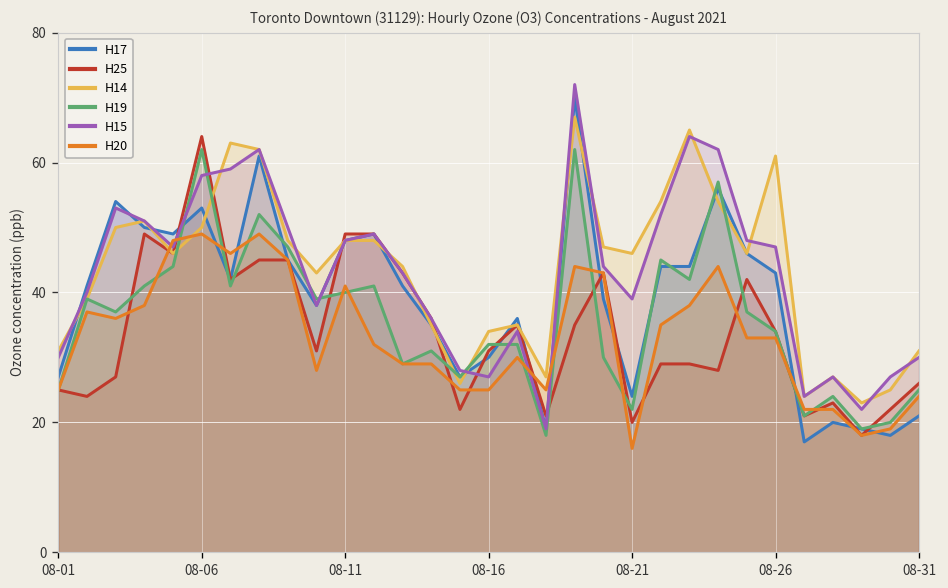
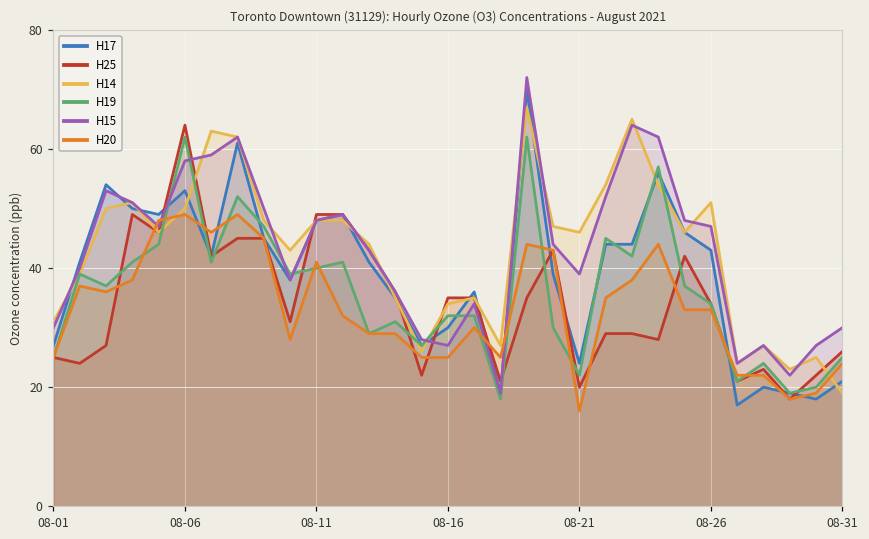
  {
    "H17": {
      "08-01": 27,
      "08-06": 53,
      "08-16": 30,
      "08-21": 24,
      "08-26": 43,
      "08-31": 21
    },
    "H25": {
      "08-06": 64,
      "08-11": 49,
-     "08-16": 31,
+     "08-16": 35,
      "08-21": 20,
      "08-31": 26
    },
    "H14": {
      "08-01": 31,
      "08-06": 50,
      "08-16": 34,
      "08-21": 46,
-     "08-26": 61,
-     "08-31": 31
+     "08-26": 51,
+     "08-31": 19
    },
    "H19": {
      "08-06": 62,
      "08-11": 40,
      "08-16": 32,
      "08-21": 22,
      "08-31": 25
    },
    "H15": {
      "08-01": 30,
      "08-06": 58,
      "08-16": 27,
      "08-21": 39,
      "08-26": 47,
      "08-31": 30
    },
    "H20": {
      "08-06": 49,
      "08-11": 41,
      "08-16": 25,
      "08-21": 16,
      "08-26": 33,
      "08-31": 24
    }
  }
